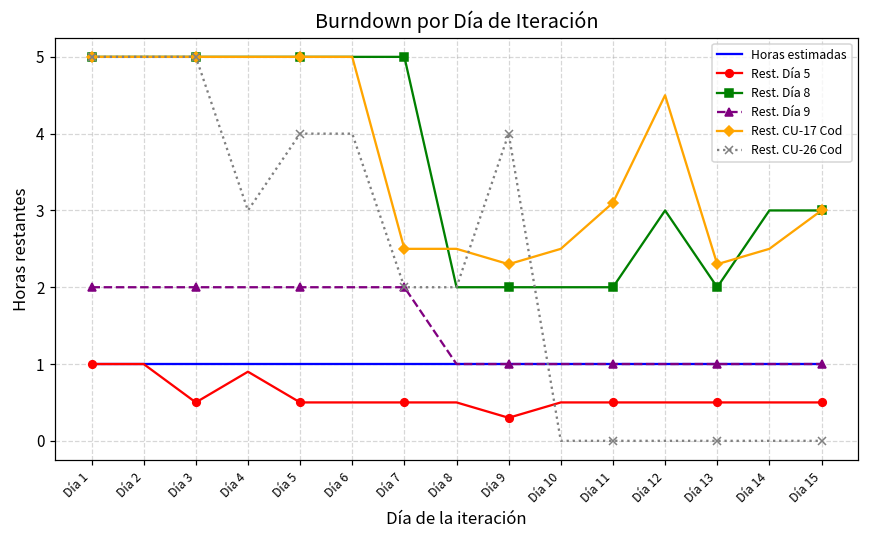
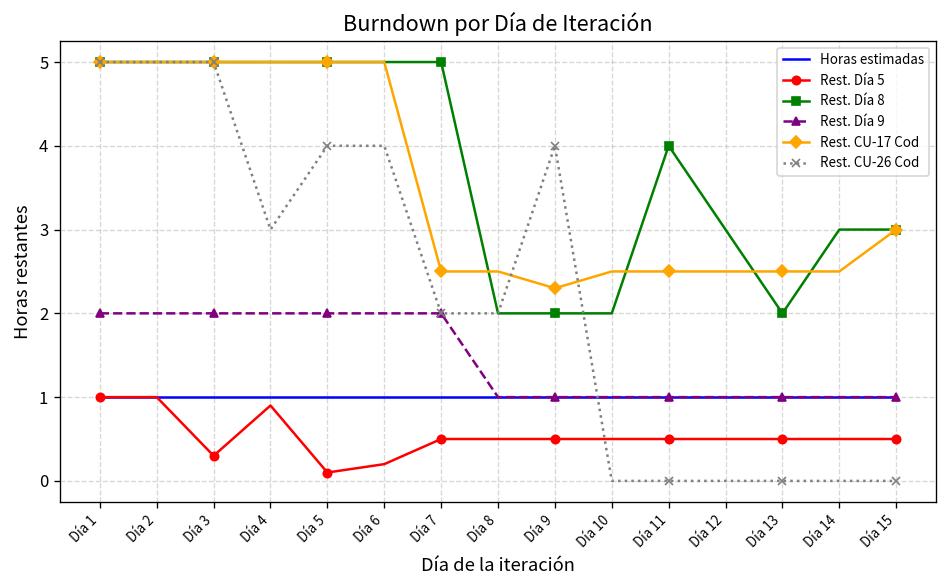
  {
    "Horas estimadas": {
      "Día 3": 1.0,
      "Día 4": 1.0,
      "Día 5": 1.0,
      "Día 6": 1.0,
      "Día 7": 1.0
    },
    "Rest. Día 5": {
-     "Día 3": 0.5,
+     "Día 3": 0.3,
      "Día 4": 0.9,
-     "Día 5": 0.5,
-     "Día 6": 0.5,
+     "Día 5": 0.1,
+     "Día 6": 0.2,
      "Día 7": 0.5,
      "Día 8": 0.5,
-     "Día 9": 0.3,
+     "Día 9": 0.5,
      "Día 10": 0.5,
      "Día 11": 0.5,
      "Día 12": 0.5,
      "Día 13": 0.5,
      "Día 14": 0.5,
      "Día 15": 0.5
    },
    "Rest. Día 8": {
      "Día 7": 5,
      "Día 9": 2,
      "Día 10": 2,
-     "Día 11": 2,
+     "Día 11": 4,
      "Día 12": 3,
      "Día 13": 2,
      "Día 14": 3
    },
    "Rest. Día 9": {
      "Día 1": 2.0,
      "Día 2": 2.0,
      "Día 3": 2.0,
      "Día 4": 2.0,
      "Día 5": 2.0,
      "Día 6": 2.0
    },
    "Rest. CU-17 Cod": {
      "Día 7": 2.5,
      "Día 8": 2.5,
      "Día 9": 2.3,
      "Día 10": 2.5,
-     "Día 11": 3.1,
-     "Día 12": 4.5,
-     "Día 13": 2.3,
+     "Día 11": 2.5,
+     "Día 12": 2.5,
+     "Día 13": 2.5,
      "Día 14": 2.5
    },
    "Rest. CU-26 Cod": {
      "Día 4": 3.0,
      "Día 5": 4.0,
      "Día 6": 4.0,
      "Día 9": 4.0,
      "Día 10": 0.0,
      "Día 11": 0.0,
      "Día 12": 0.0,
      "Día 13": 0.0,
      "Día 14": 0.0,
      "Día 15": 0.0
    }
  }
